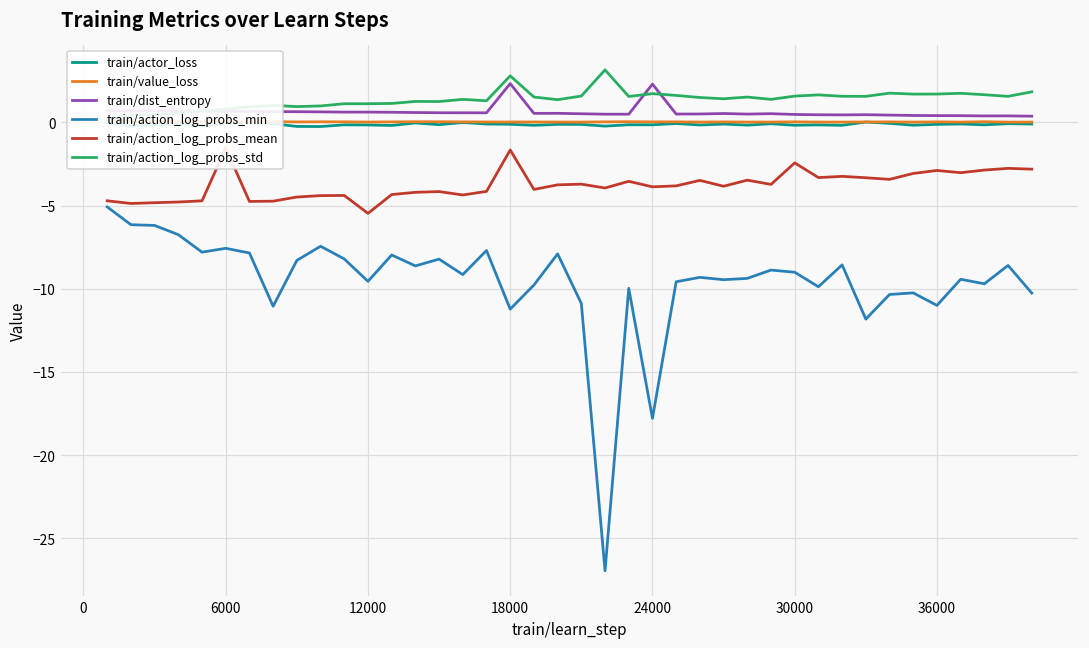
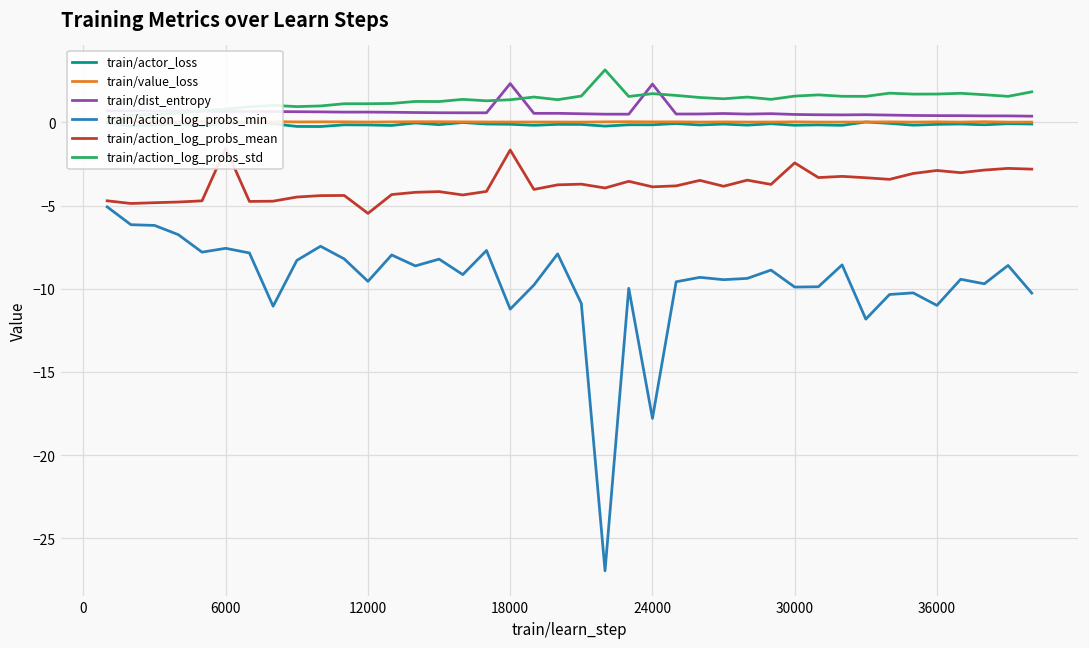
  {
    "train/actor_loss": {
      "12000": -0.2,
      "24000": -0.2,
      "30000": -0.2
    },
    "train/value_loss": {
      "12000": 0.0,
      "24000": 0.0,
      "30000": 0.0
    },
    "train/dist_entropy": {
      "12000": 0.6,
      "18000": 2.3,
      "24000": 2.3,
      "30000": 0.5,
      "36000": 0.4
    },
    "train/action_log_probs_min": {
      "6000": -7.6,
      "12000": -9.6,
      "18000": -11.2,
      "24000": -17.8,
-     "30000": -9.0,
+     "30000": -9.9,
      "36000": -11.0
    },
    "train/action_log_probs_mean": {
      "12000": -5.5,
      "18000": -1.7,
      "24000": -3.9,
      "30000": -2.4,
      "36000": -2.9
    },
    "train/action_log_probs_std": {
      "12000": 1.1,
-     "18000": 2.8,
+     "18000": 1.4,
      "24000": 1.7,
      "30000": 1.6,
      "36000": 1.7
    }
  }
